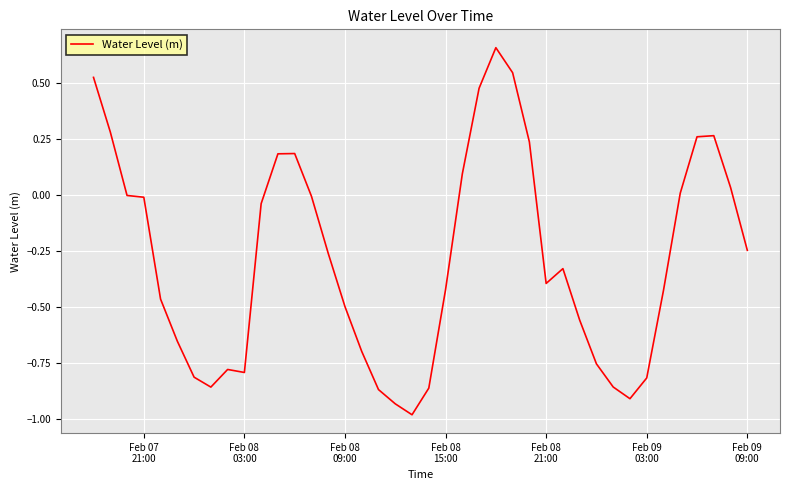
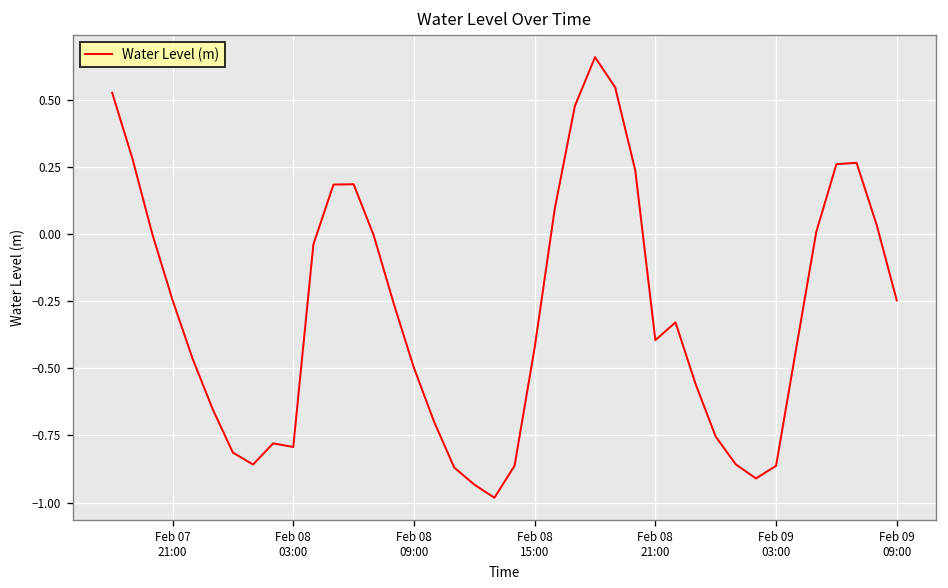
  {
-   "Feb 07 21:00": -0.01,
+   "Feb 07 21:00": -0.25,
    "Feb 08 03:00": -0.79,
    "Feb 08 09:00": -0.50,
    "Feb 08 15:00": -0.42,
    "Feb 08 21:00": -0.40,
-   "Feb 09 03:00": -0.82,
+   "Feb 09 03:00": -0.86,
    "Feb 09 09:00": -0.25
  }
